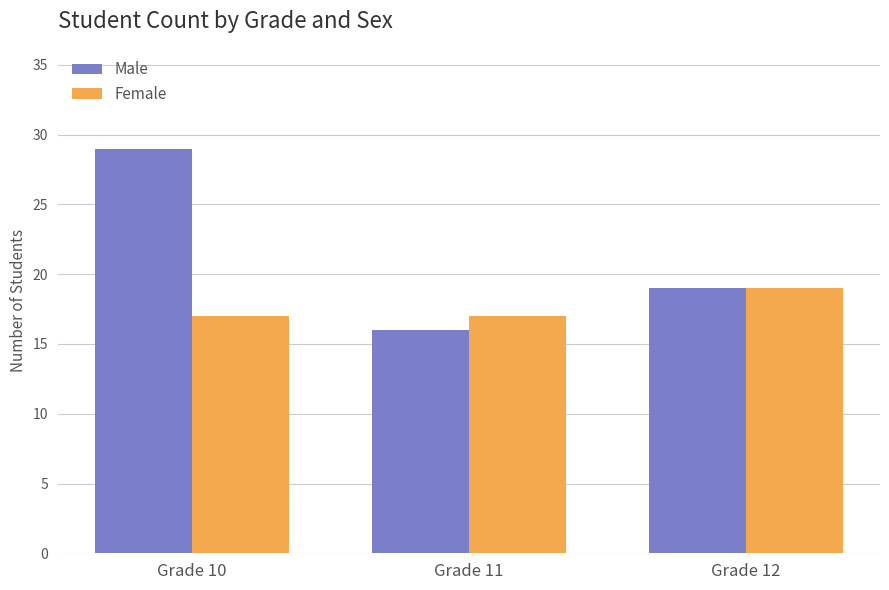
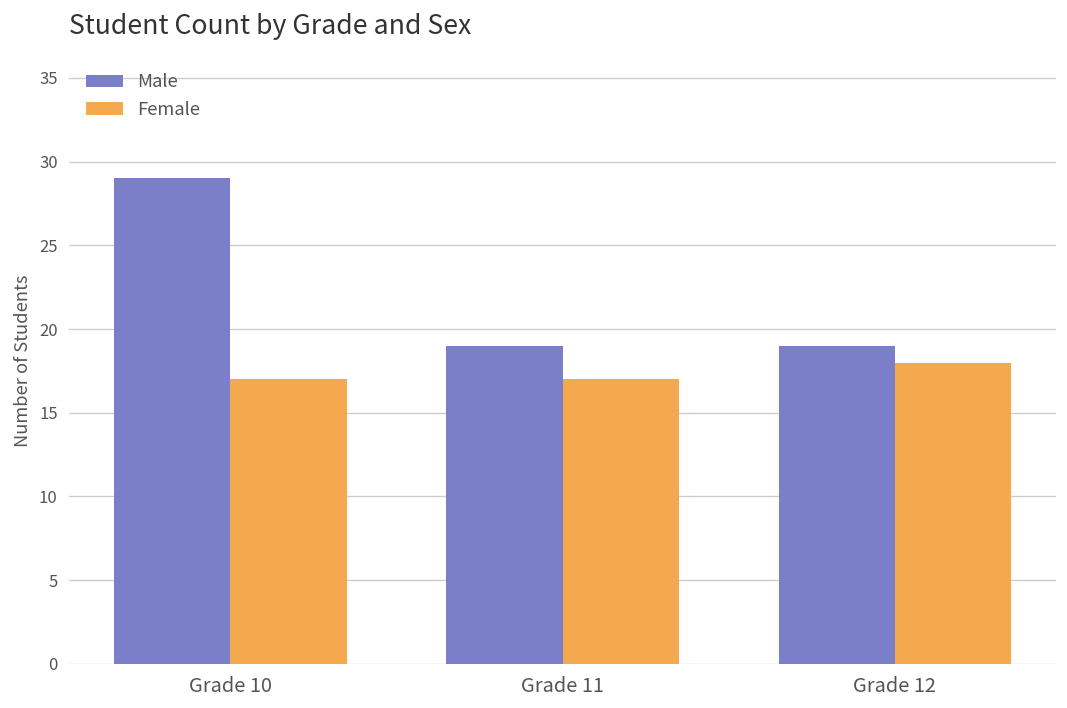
  {
    "Male": {
      "Grade 10": 29,
-     "Grade 11": 16,
+     "Grade 11": 19,
      "Grade 12": 19
    },
    "Female": {
      "Grade 10": 17,
      "Grade 11": 17,
-     "Grade 12": 19
+     "Grade 12": 18
    }
  }
